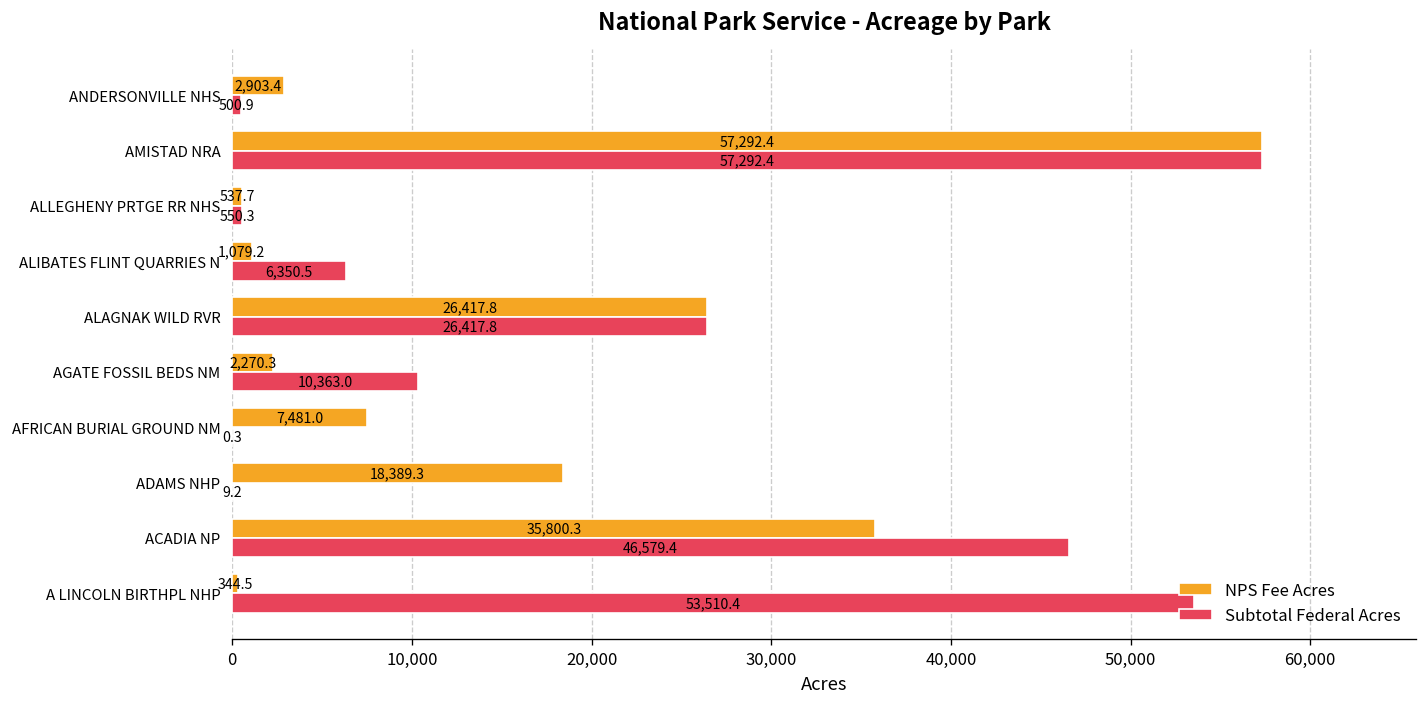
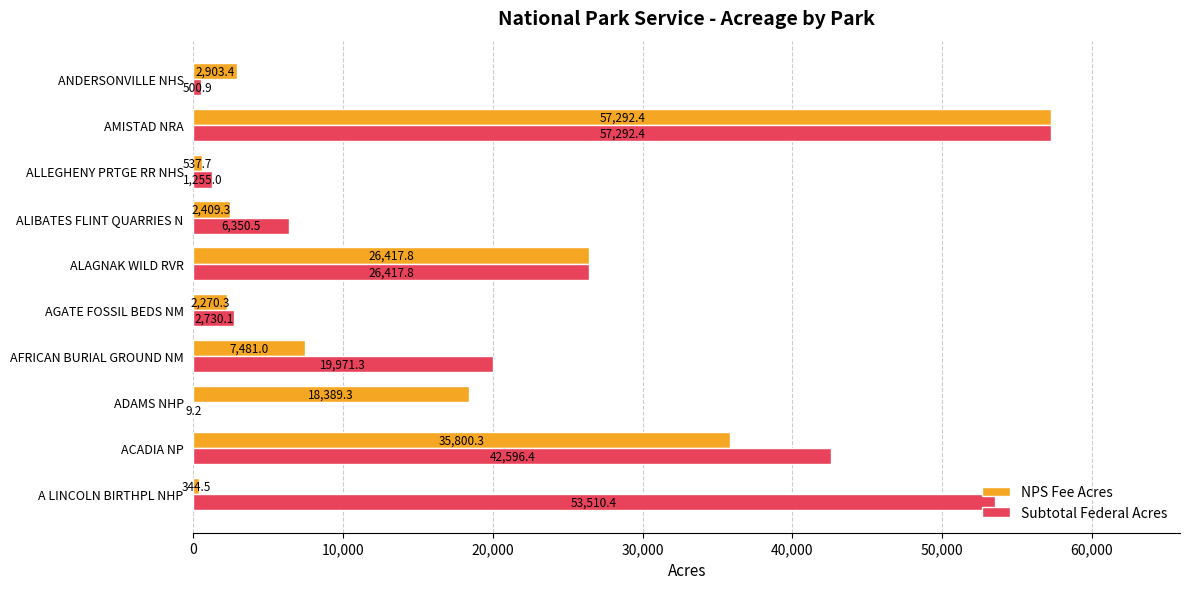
  {
    "NPS Fee Acres": {
      "ANDERSONVILLE NHS": "2,903.4",
      "AMISTAD NRA": "57,292.4",
      "ALLEGHENY PRTGE RR NHS": "537.7",
-     "ALIBATES FLINT QUARRIES N": "1,079.2",
+     "ALIBATES FLINT QUARRIES N": "2,409.3",
      "ALAGNAK WILD RVR": "26,417.8",
      "AGATE FOSSIL BEDS NM": "2,270.3",
      "AFRICAN BURIAL GROUND NM": "7,481.0",
      "ADAMS NHP": "18,389.3",
      "ACADIA NP": "35,800.3",
      "A LINCOLN BIRTHPL NHP": "344.5"
    },
    "Subtotal Federal Acres": {
      "ANDERSONVILLE NHS": "500.9",
      "AMISTAD NRA": "57,292.4",
-     "ALLEGHENY PRTGE RR NHS": "550.3",
+     "ALLEGHENY PRTGE RR NHS": "1,255.0",
      "ALIBATES FLINT QUARRIES N": "6,350.5",
      "ALAGNAK WILD RVR": "26,417.8",
-     "AGATE FOSSIL BEDS NM": "10,363.0",
-     "AFRICAN BURIAL GROUND NM": "0.3",
+     "AGATE FOSSIL BEDS NM": "2,730.1",
+     "AFRICAN BURIAL GROUND NM": "19,971.3",
      "ADAMS NHP": "9.2",
-     "ACADIA NP": "46,579.4",
+     "ACADIA NP": "42,596.4",
      "A LINCOLN BIRTHPL NHP": "53,510.4"
    }
  }
